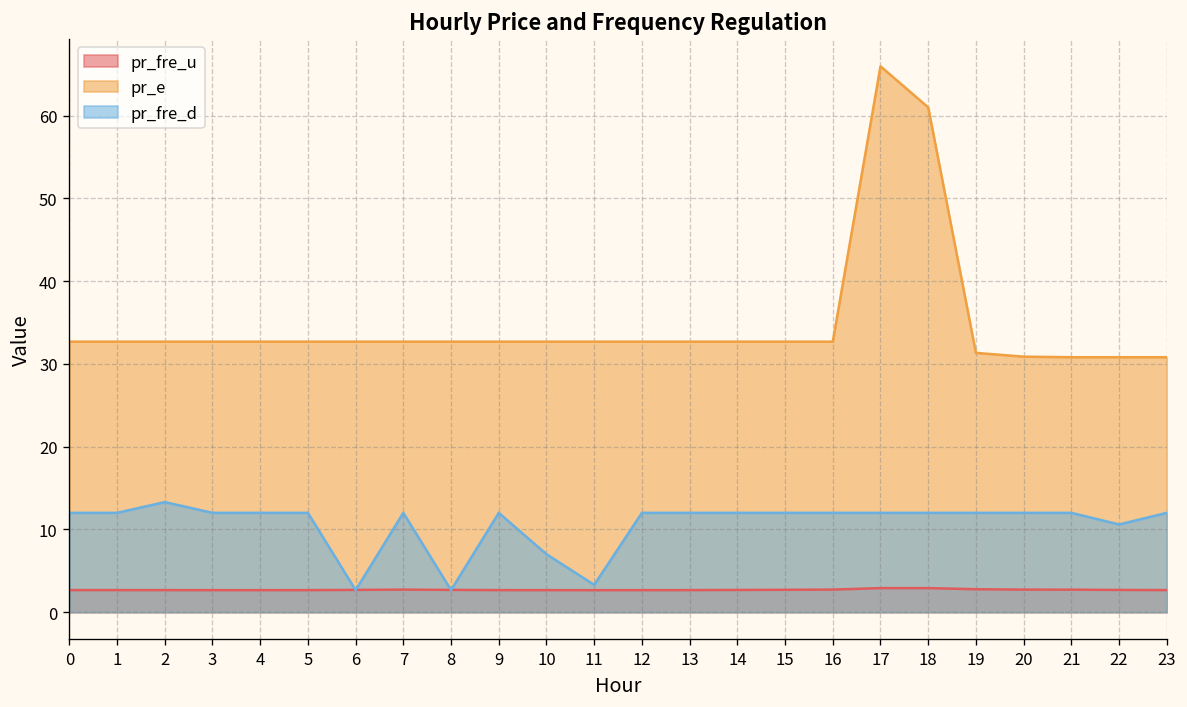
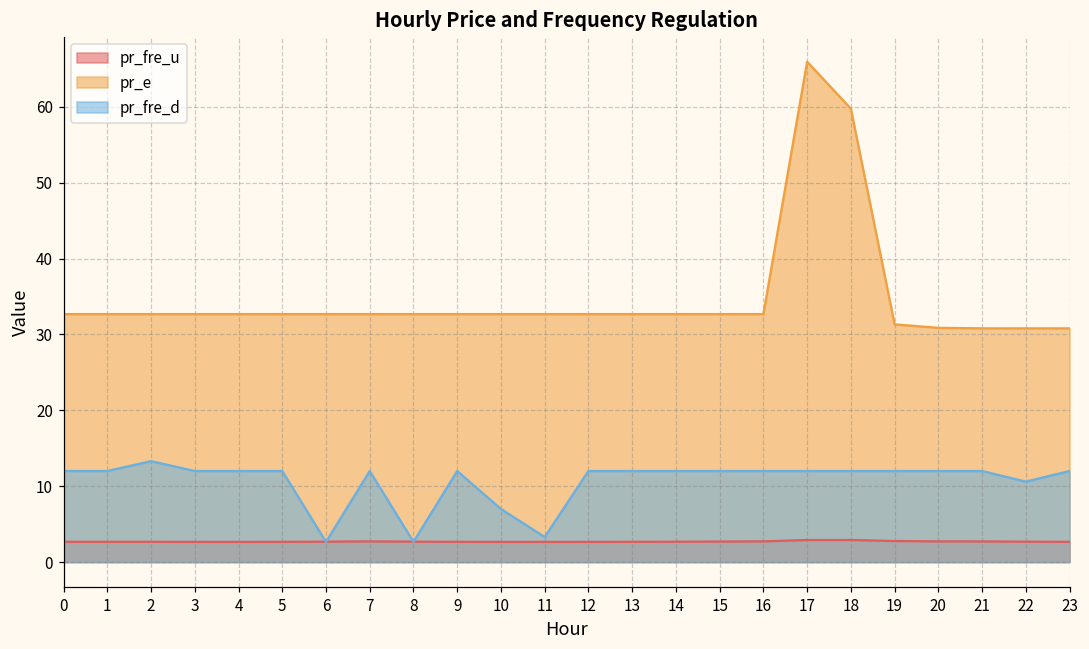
  {
    "pr_fre_u": {
      "0": 3,
      "1": 3,
      "2": 3,
      "3": 3,
      "4": 3,
      "5": 3,
      "7": 3,
      "9": 3,
      "10": 3,
      "11": 3,
      "12": 3,
      "13": 3,
      "14": 3,
      "15": 3,
      "16": 3,
      "17": 3,
      "18": 3,
      "19": 3,
      "20": 3,
      "21": 3,
      "22": 3,
      "23": 3
    },
    "pr_e": {
      "0": 33,
      "1": 33,
      "2": 33,
      "3": 33,
      "4": 33,
      "5": 33,
      "6": 33,
      "7": 33,
      "8": 33,
      "9": 33,
      "10": 33,
      "11": 33,
      "12": 33,
      "13": 33,
      "14": 33,
      "15": 33,
      "16": 33,
      "17": 66,
-     "18": 61,
+     "18": 60,
      "19": 31,
      "20": 31,
      "21": 31,
      "22": 31,
      "23": 31
    },
    "pr_fre_d": {
      "0": 12,
      "1": 12,
      "2": 13,
      "3": 12,
      "4": 12,
      "5": 12,
      "7": 12,
      "9": 12,
      "10": 7,
      "11": 3,
      "12": 12,
      "13": 12,
      "14": 12,
      "15": 12,
      "16": 12,
      "17": 12,
      "18": 12,
      "19": 12,
      "20": 12,
      "21": 12,
      "22": 11,
      "23": 12
    }
  }
